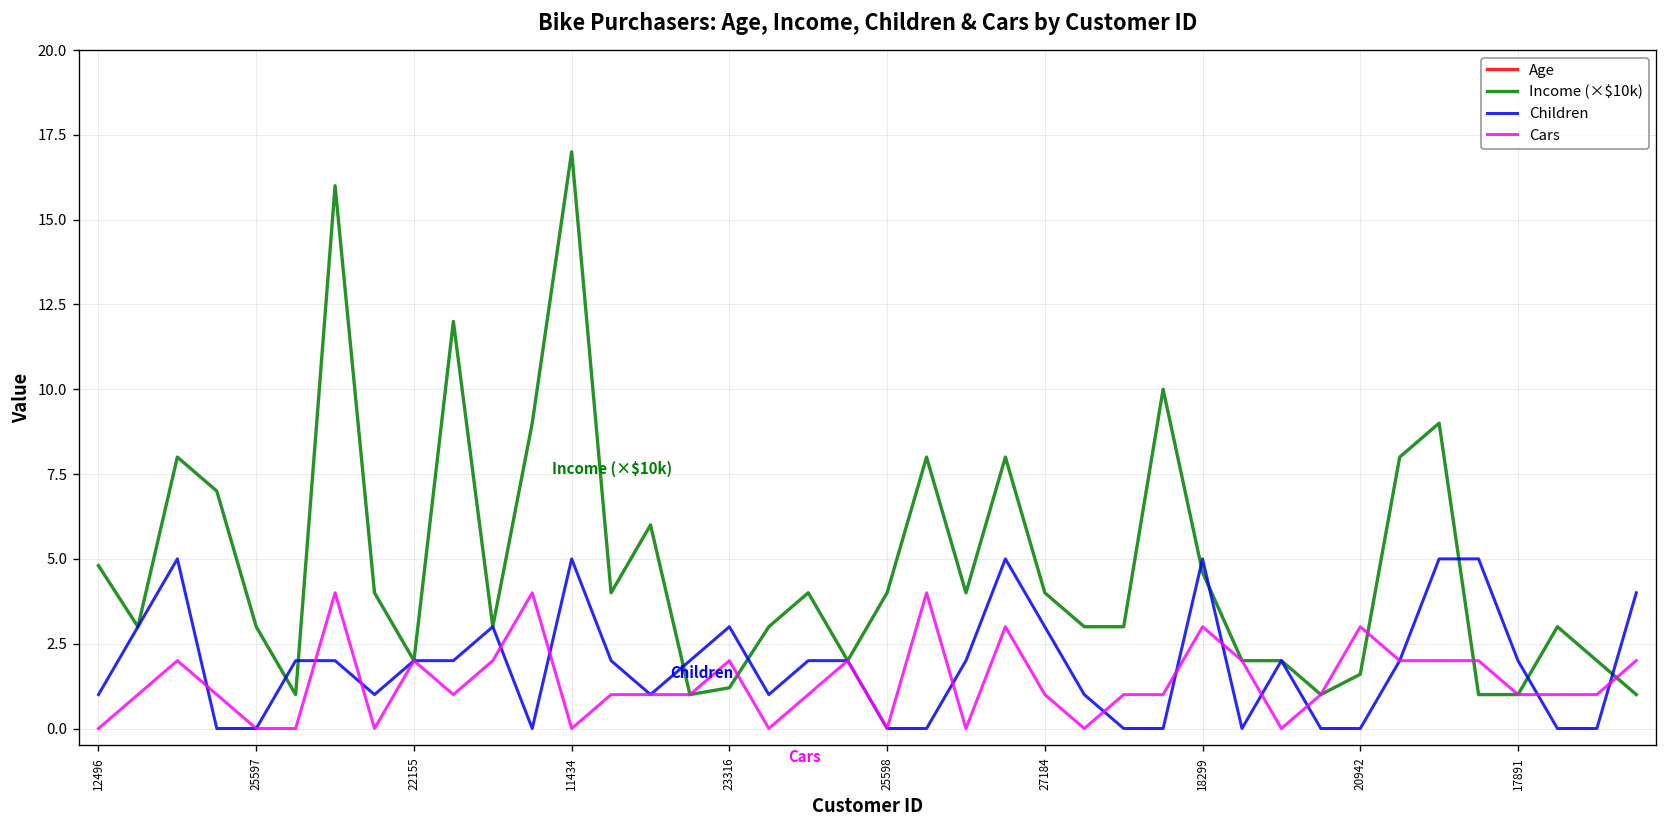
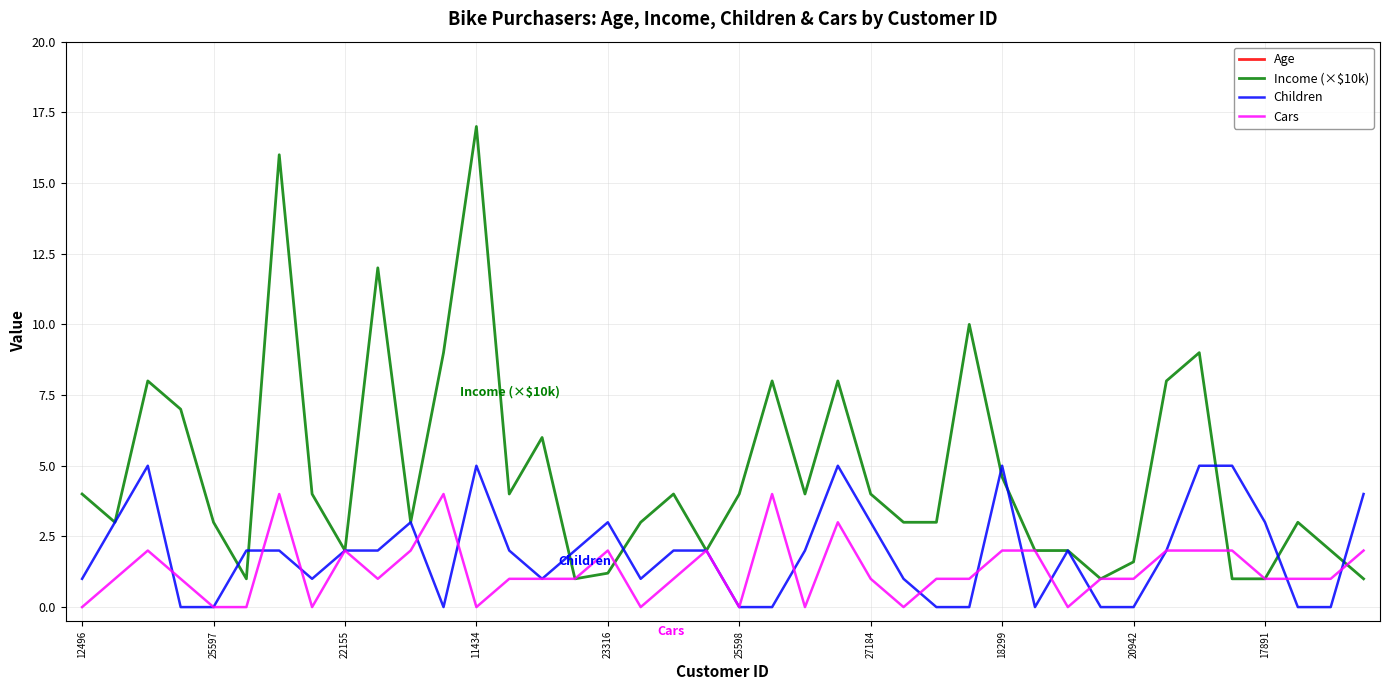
  {
    "Income (×$10k)": {
-     "12496": 4.8,
+     "12496": 4.0,
      "25597": 3.0,
      "11434": 17.0,
      "23316": 1.2,
      "25598": 4.0,
      "27184": 4.0,
      "18299": 4.6,
      "20942": 1.6
    },
    "Children": {
      "12496": 1,
      "11434": 5,
      "23316": 3,
      "27184": 3,
      "18299": 5,
      "20942": 0,
-     "17891": 2
+     "17891": 3
    },
    "Cars": {
      "12496": 0,
      "11434": 0,
      "23316": 2,
      "27184": 1,
-     "18299": 3,
-     "20942": 3
+     "18299": 2,
+     "20942": 1
    }
  }
